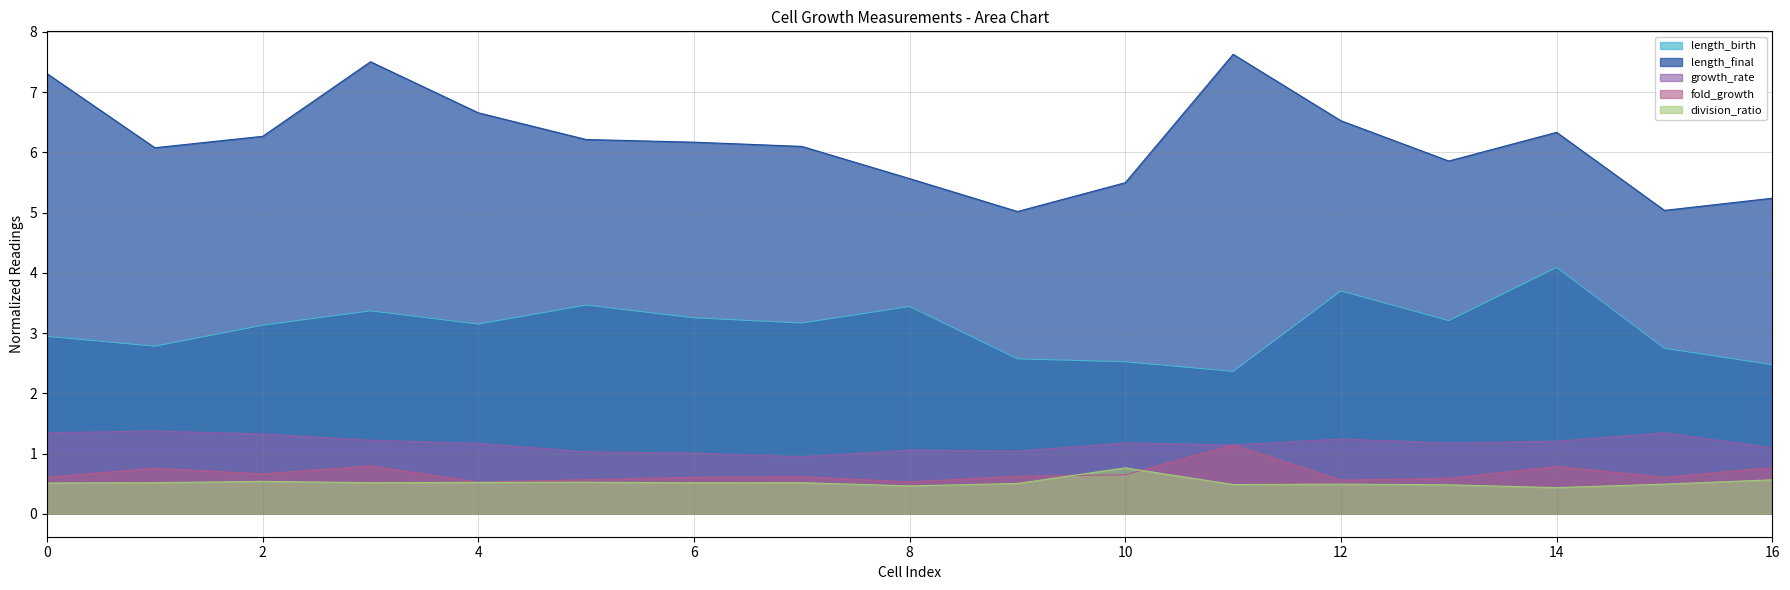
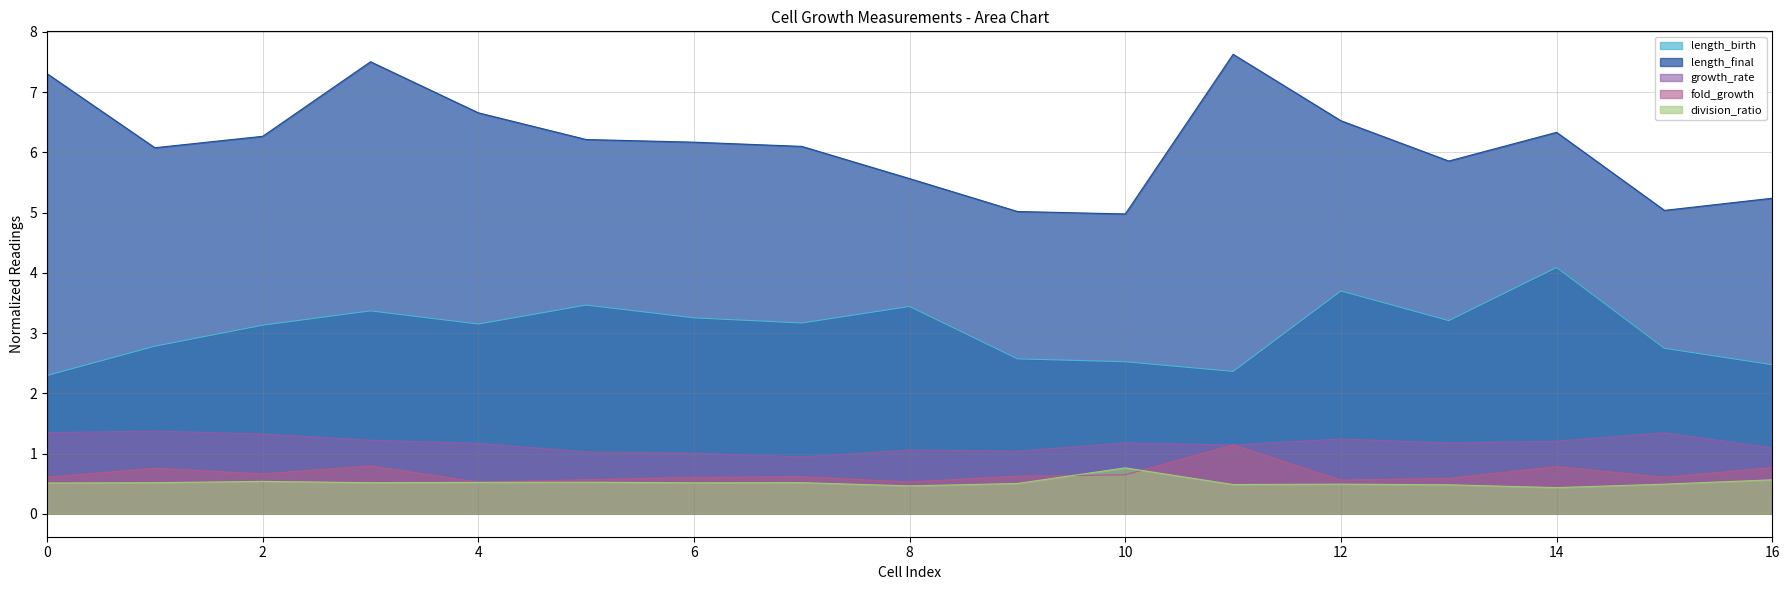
  {
    "length_birth": {
-     "0": 2.9,
+     "0": 2.3,
      "2": 3.1,
      "4": 3.1,
      "6": 3.3,
      "8": 3.4,
      "10": 2.5,
      "12": 3.7,
      "14": 4.1,
      "16": 2.5
    },
    "length_final": {
      "0": 7.3,
      "2": 6.3,
      "4": 6.7,
      "6": 6.2,
      "8": 5.6,
-     "10": 5.5,
+     "10": 5.0,
      "12": 6.5,
      "14": 6.3,
      "16": 5.2
    },
    "division_ratio": {
      "0": 0.5,
      "2": 0.5,
      "6": 0.5,
      "8": 0.5,
      "10": 0.8,
      "12": 0.5,
      "14": 0.4,
      "16": 0.6
    }
  }
